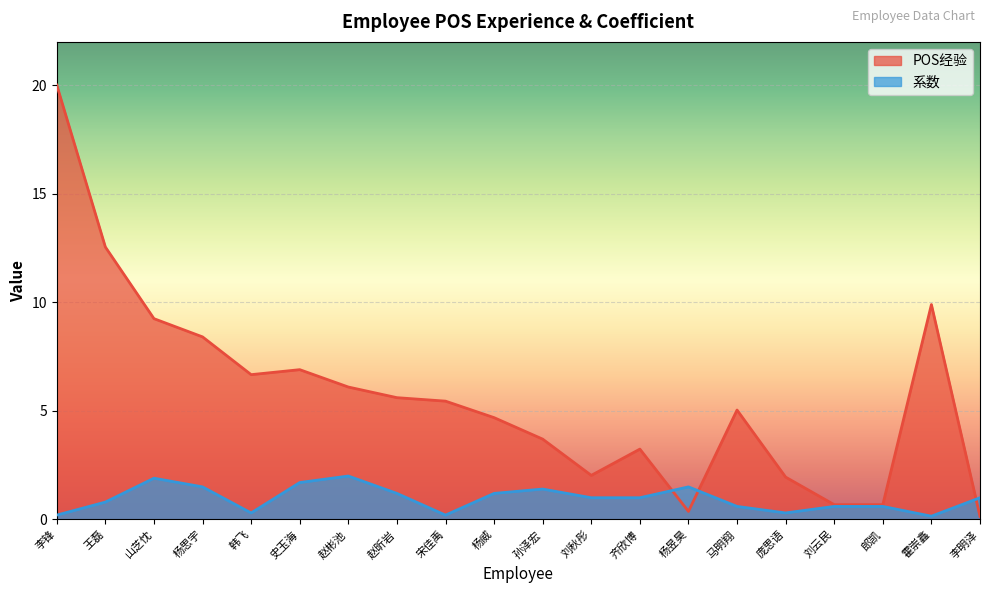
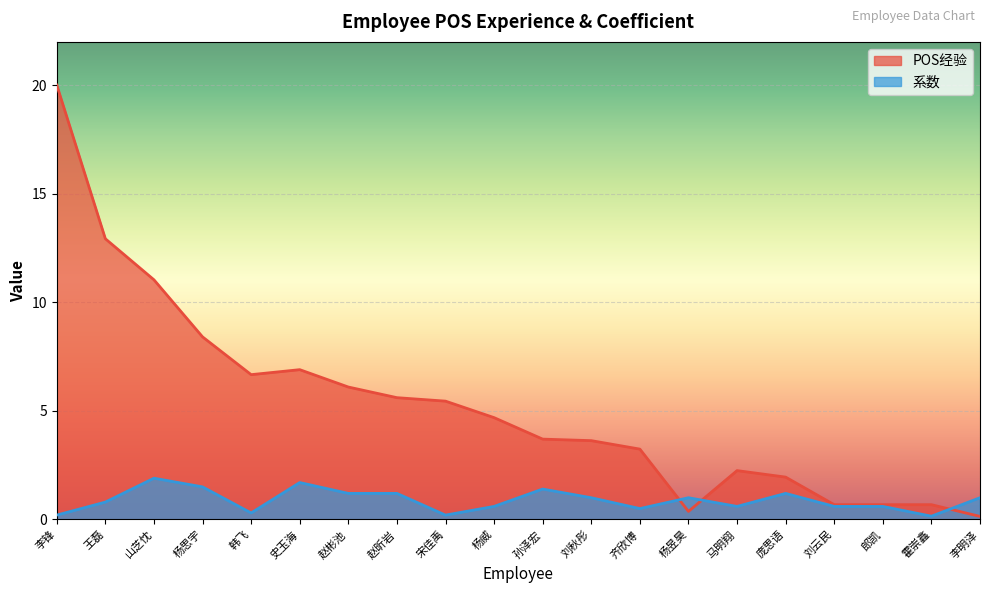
  {
    "POS经验": {
      "李锋": 20.0,
-     "王磊": 12.6,
-     "山芝忱": 9.3,
+     "王磊": 12.9,
+     "山芝忱": 11.0,
      "杨思宇": 8.4,
      "韩飞": 6.7,
      "史玉海": 6.9,
      "赵彬池": 6.1,
      "赵昕岩": 5.6,
      "宋佳禹": 5.5,
      "杨威": 4.7,
      "孙泽宏": 3.7,
-     "刘秋彤": 2.0,
+     "刘秋彤": 3.6,
      "齐欣博": 3.2,
      "杨昱昊": 0.4,
-     "马明翔": 5.0,
+     "马明翔": 2.3,
      "庞思语": 2.0,
-     "霍崇鑫": 9.9,
+     "霍崇鑫": 0.7,
      "李明泽": 0.1
    },
    "系数": {
      "李锋": 0.2,
      "王磊": 0.8,
      "山芝忱": 1.9,
      "杨思宇": 1.5,
      "韩飞": 0.3,
      "史玉海": 1.7,
-     "赵彬池": 2.0,
+     "赵彬池": 1.2,
      "赵昕岩": 1.2,
      "宋佳禹": 0.2,
-     "杨威": 1.2,
+     "杨威": 0.6,
      "孙泽宏": 1.4,
      "刘秋彤": 1.0,
-     "齐欣博": 1.0,
-     "杨昱昊": 1.5,
+     "齐欣博": 0.5,
+     "杨昱昊": 1.0,
      "马明翔": 0.6,
-     "庞思语": 0.3,
+     "庞思语": 1.2,
      "霍崇鑫": 0.2,
      "李明泽": 1.0
    }
  }
